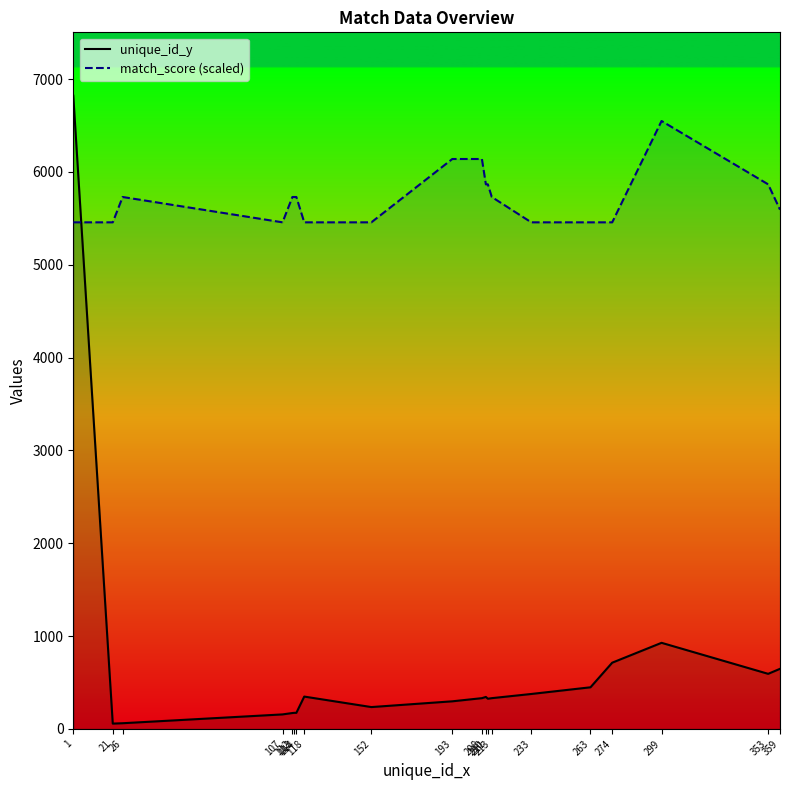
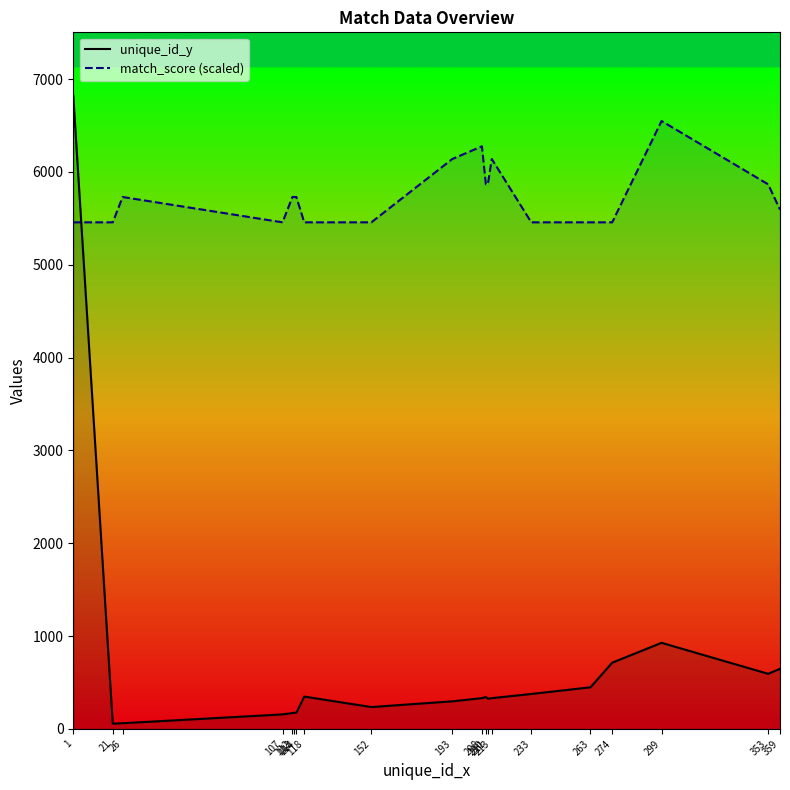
  {
    "unique_id_y": {
      "1": 6800,
      "21": 100,
      "26": 100,
      "107": 200,
      "112": 200,
      "113": 200,
      "114": 200,
      "118": 300,
      "152": 200,
      "193": 300,
      "208": 300,
      "210": 300,
      "211": 300,
      "213": 300,
      "233": 400,
      "263": 400,
      "274": 700,
      "299": 900,
      "353": 600,
      "359": 600
    },
    "match_score (scaled)": {
      "1": 5500,
      "21": 5500,
      "26": 5700,
      "107": 5500,
      "112": 5700,
      "113": 5700,
      "114": 5700,
      "118": 5500,
      "152": 5500,
      "193": 6100,
-     "208": 6100,
+     "208": 6300,
      "210": 5900,
      "211": 5900,
-     "213": 5700,
+     "213": 6100,
      "233": 5500,
      "263": 5500,
      "274": 5500,
      "299": 6500,
      "353": 5900,
      "359": 5600
    }
  }
